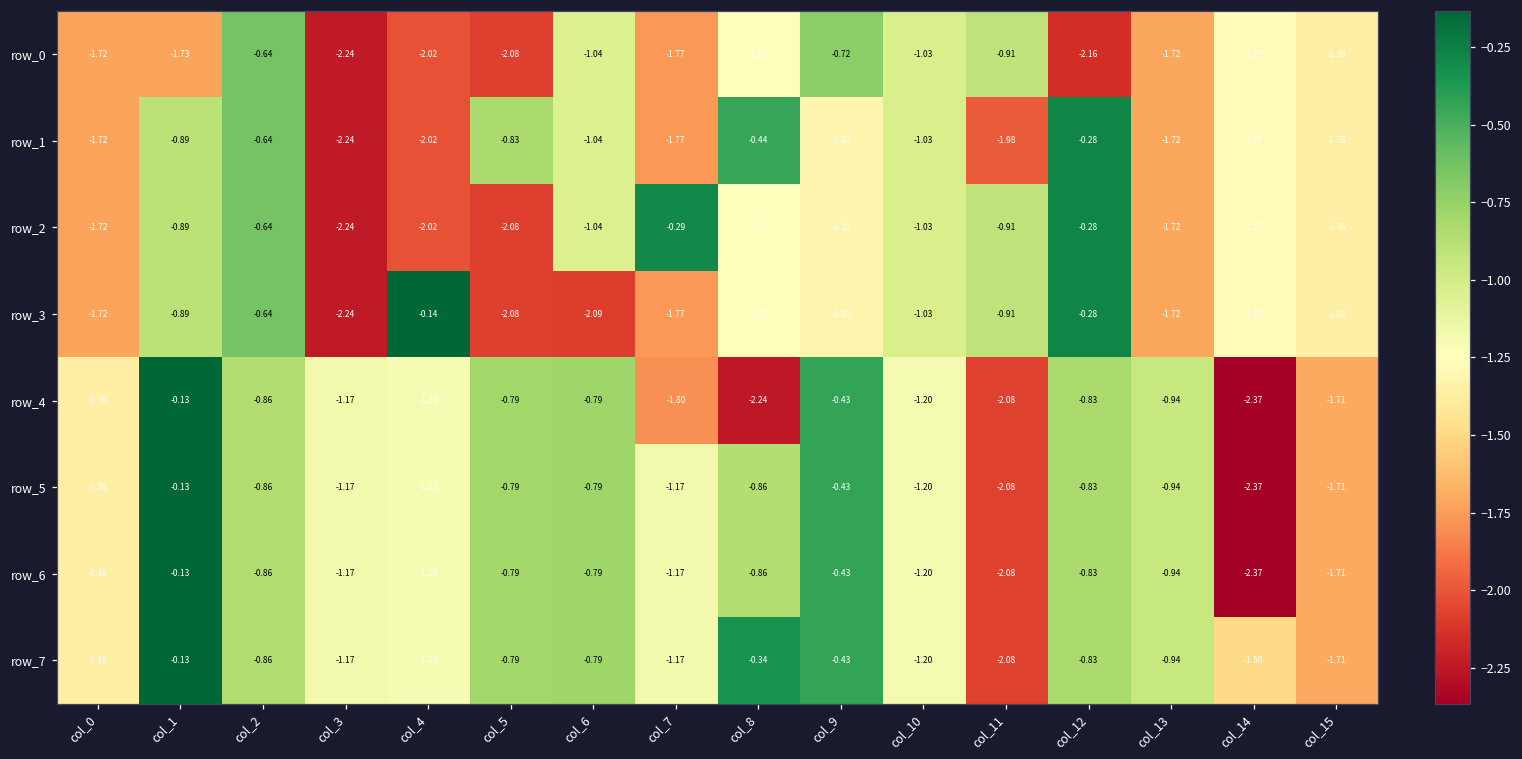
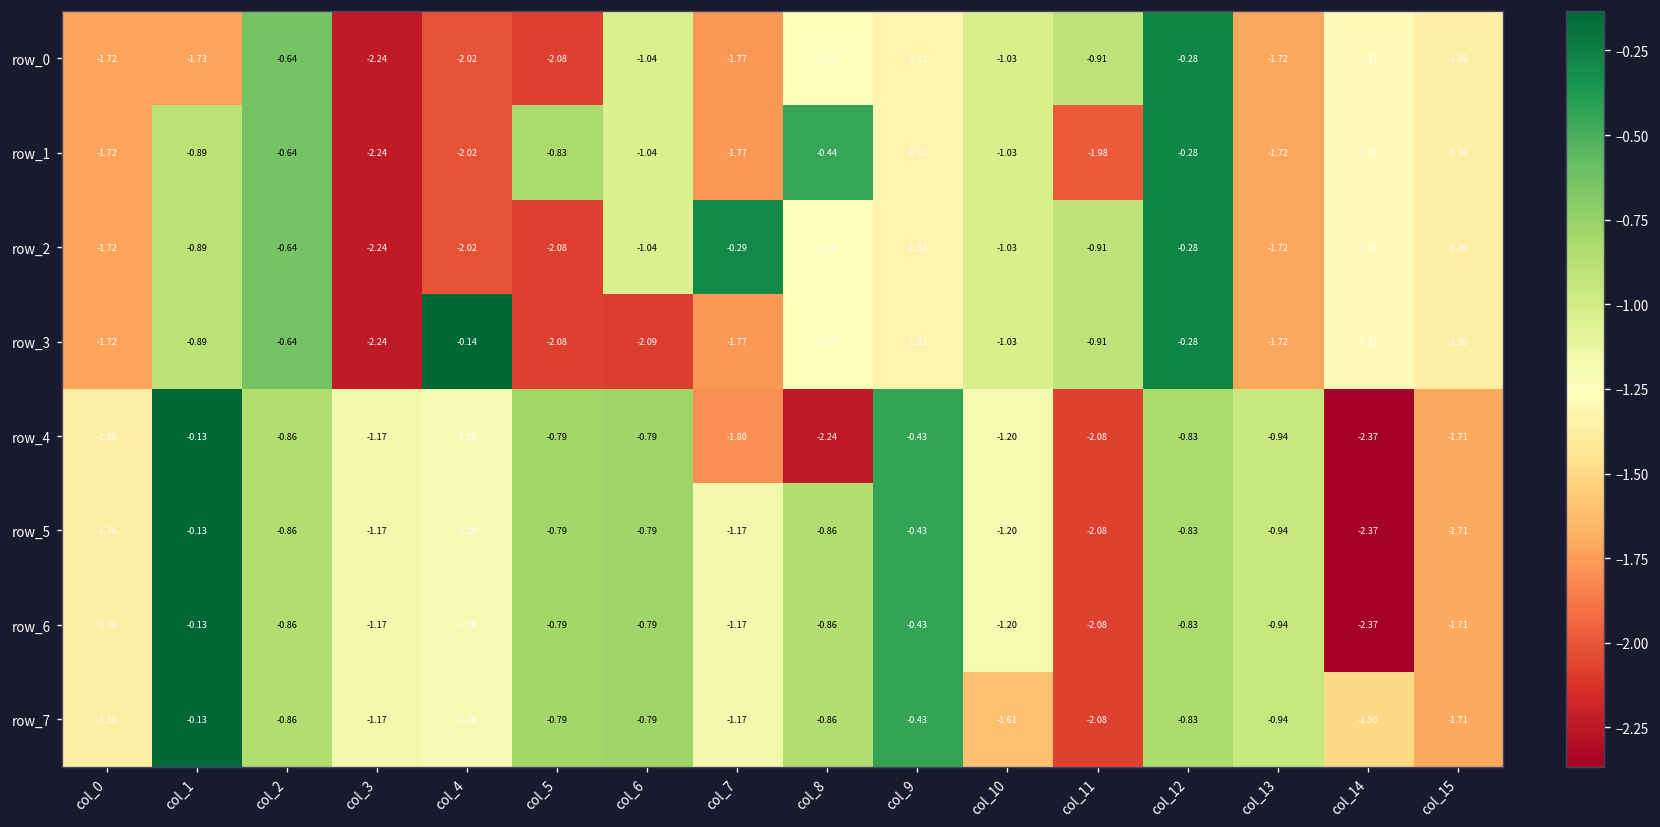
  {
    "row_0": {
      "col_0": -1.72,
      "col_1": -1.73,
      "col_2": -0.64,
      "col_3": -2.24,
      "col_4": -2.02,
      "col_5": -2.08,
      "col_6": -1.04,
      "col_7": -1.77,
      "col_8": -1.23,
-     "col_9": -0.72,
+     "col_9": -1.32,
      "col_10": -1.03,
      "col_11": -0.91,
-     "col_12": -2.16,
+     "col_12": -0.28,
      "col_13": -1.72,
      "col_14": -1.27,
      "col_15": -1.36
    },
    "row_1": {
      "col_0": -1.72,
      "col_1": -0.89,
      "col_2": -0.64,
      "col_3": -2.24,
      "col_4": -2.02,
      "col_5": -0.83,
      "col_6": -1.04,
      "col_7": -1.77,
      "col_8": -0.44,
      "col_9": -1.32,
      "col_10": -1.03,
      "col_11": -1.98,
      "col_12": -0.28,
      "col_13": -1.72,
      "col_14": -1.27,
      "col_15": -1.36
    },
    "row_2": {
      "col_0": -1.72,
      "col_1": -0.89,
      "col_2": -0.64,
      "col_3": -2.24,
      "col_4": -2.02,
      "col_5": -2.08,
      "col_6": -1.04,
      "col_7": -0.29,
      "col_8": -1.23,
      "col_9": -1.32,
      "col_10": -1.03,
      "col_11": -0.91,
      "col_12": -0.28,
      "col_13": -1.72,
      "col_14": -1.27,
      "col_15": -1.36
    },
    "row_3": {
      "col_0": -1.72,
      "col_1": -0.89,
      "col_2": -0.64,
      "col_3": -2.24,
      "col_4": -0.14,
      "col_5": -2.08,
      "col_6": -2.09,
      "col_7": -1.77,
      "col_8": -1.23,
      "col_9": -1.32,
      "col_10": -1.03,
      "col_11": -0.91,
      "col_12": -0.28,
      "col_13": -1.72,
      "col_14": -1.27,
      "col_15": -1.36
    },
    "row_4": {
      "col_0": -1.36,
      "col_1": -0.13,
      "col_2": -0.86,
      "col_3": -1.17,
      "col_4": -1.20,
      "col_5": -0.79,
      "col_6": -0.79,
      "col_7": -1.80,
      "col_8": -2.24,
      "col_9": -0.43,
      "col_10": -1.20,
      "col_11": -2.08,
      "col_12": -0.83,
      "col_13": -0.94,
      "col_14": -2.37,
      "col_15": -1.71
    },
    "row_5": {
      "col_0": -1.36,
      "col_1": -0.13,
      "col_2": -0.86,
      "col_3": -1.17,
      "col_4": -1.20,
      "col_5": -0.79,
      "col_6": -0.79,
      "col_7": -1.17,
      "col_8": -0.86,
      "col_9": -0.43,
      "col_10": -1.20,
      "col_11": -2.08,
      "col_12": -0.83,
      "col_13": -0.94,
      "col_14": -2.37,
      "col_15": -1.71
    },
    "row_6": {
      "col_0": -1.36,
      "col_1": -0.13,
      "col_2": -0.86,
      "col_3": -1.17,
      "col_4": -1.20,
      "col_5": -0.79,
      "col_6": -0.79,
      "col_7": -1.17,
      "col_8": -0.86,
      "col_9": -0.43,
      "col_10": -1.20,
      "col_11": -2.08,
      "col_12": -0.83,
      "col_13": -0.94,
      "col_14": -2.37,
      "col_15": -1.71
    },
    "row_7": {
      "col_0": -1.36,
      "col_1": -0.13,
      "col_2": -0.86,
      "col_3": -1.17,
      "col_4": -1.20,
      "col_5": -0.79,
      "col_6": -0.79,
      "col_7": -1.17,
-     "col_8": -0.34,
+     "col_8": -0.86,
      "col_9": -0.43,
-     "col_10": -1.20,
+     "col_10": -1.61,
      "col_11": -2.08,
      "col_12": -0.83,
      "col_13": -0.94,
      "col_14": -1.50,
      "col_15": -1.71
    }
  }
